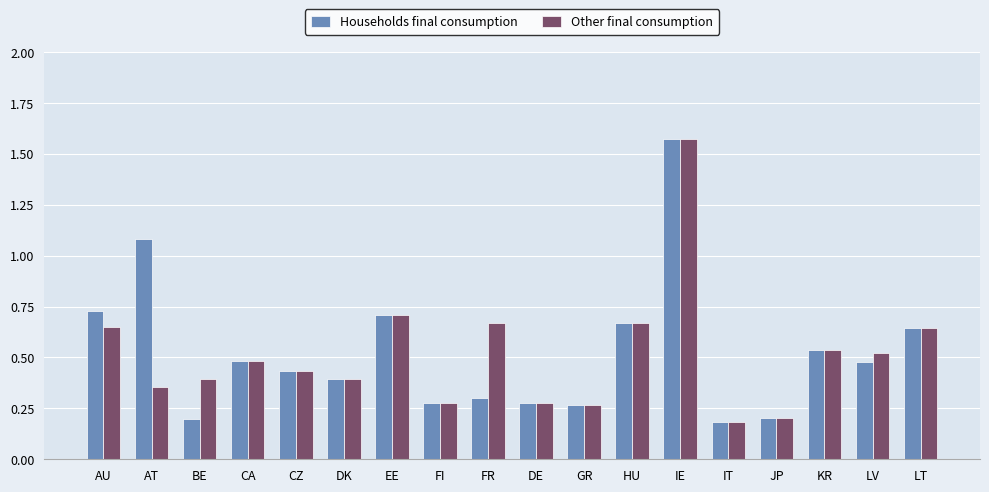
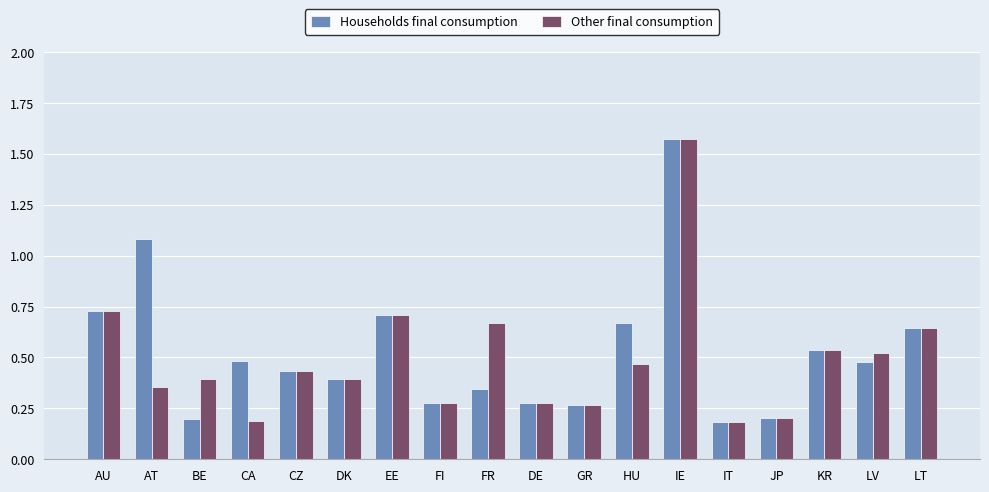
  {
    "Households final consumption": {
      "AU": 0.73,
      "AT": 1.08,
      "BE": 0.20,
      "CA": 0.48,
      "CZ": 0.43,
      "DK": 0.40,
      "EE": 0.71,
      "FI": 0.27,
-     "FR": 0.30,
+     "FR": 0.34,
      "DE": 0.27,
      "GR": 0.27,
      "HU": 0.67,
      "IE": 1.57,
      "IT": 0.18,
      "JP": 0.20,
      "KR": 0.53,
      "LV": 0.48,
      "LT": 0.64
    },
    "Other final consumption": {
-     "AU": 0.65,
+     "AU": 0.73,
      "AT": 0.36,
      "BE": 0.40,
-     "CA": 0.48,
+     "CA": 0.19,
      "CZ": 0.43,
      "DK": 0.40,
      "EE": 0.71,
      "FI": 0.27,
      "FR": 0.67,
      "DE": 0.27,
      "GR": 0.27,
-     "HU": 0.67,
+     "HU": 0.47,
      "IE": 1.57,
      "IT": 0.18,
      "JP": 0.20,
      "KR": 0.53,
      "LV": 0.52,
      "LT": 0.64
    }
  }
